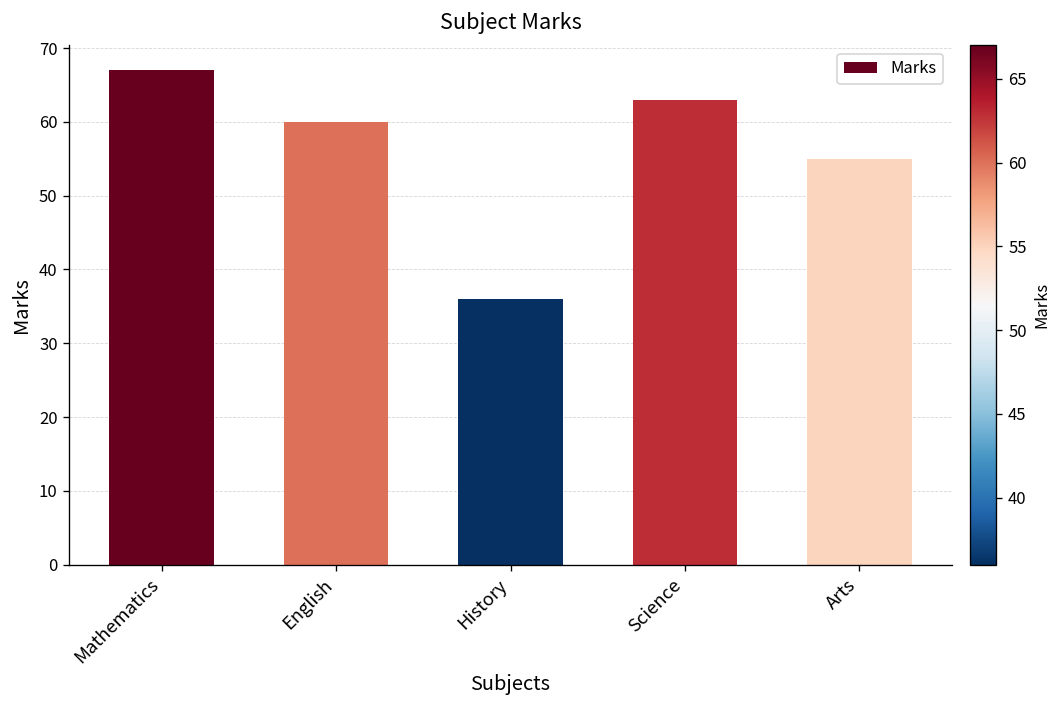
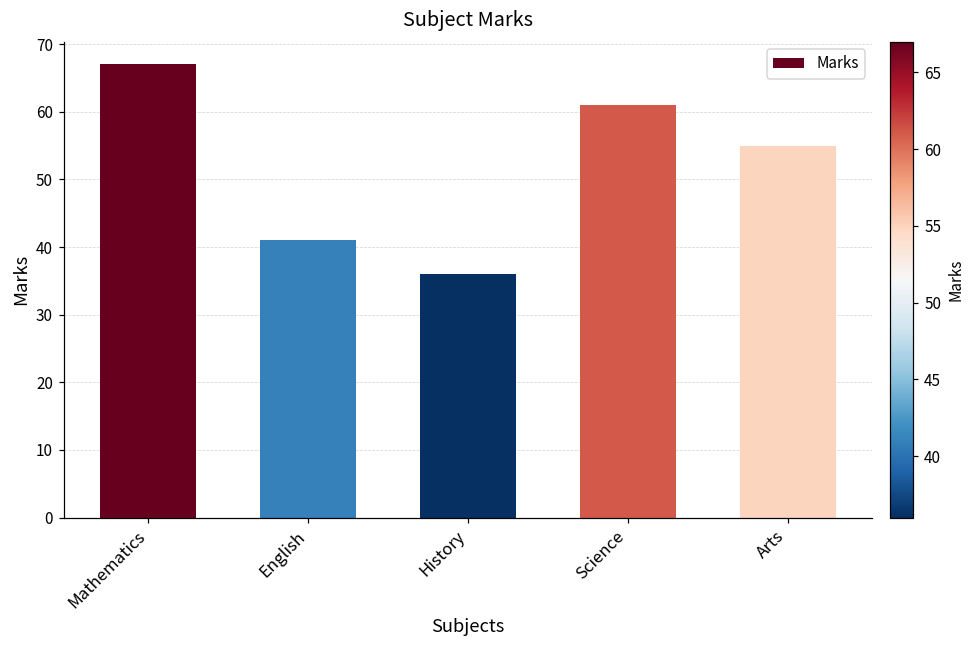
  {
    "Mathematics": 67,
-   "English": 60,
+   "English": 41,
    "History": 36,
-   "Science": 63,
+   "Science": 61,
    "Arts": 55
  }
